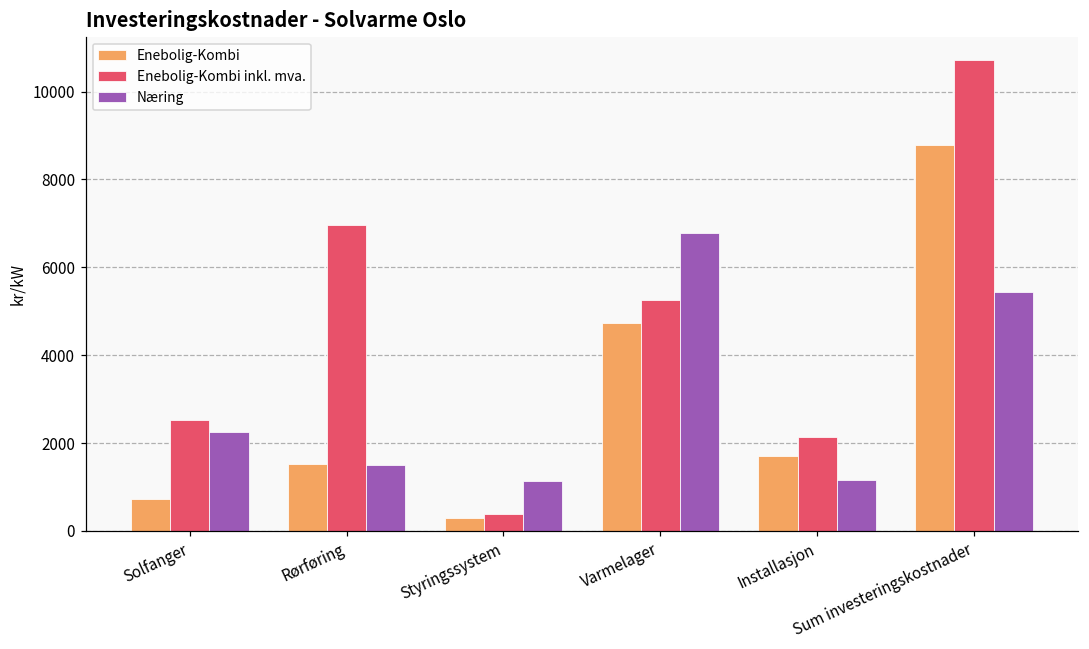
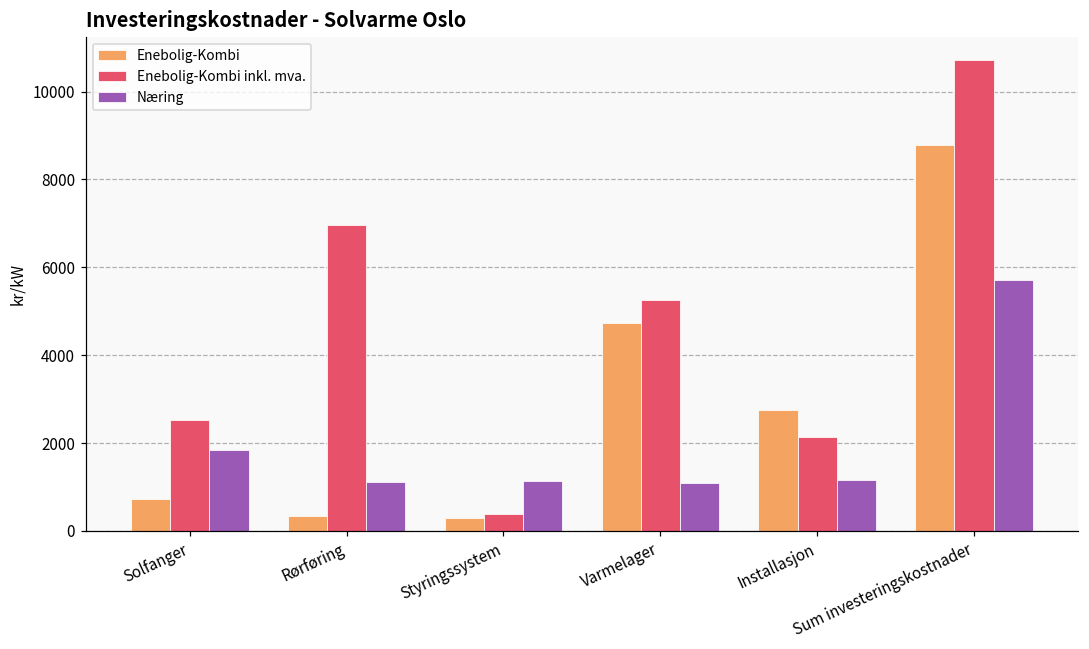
  {
    "Enebolig-Kombi": {
      "Solfanger": 700,
-     "Rørføring": 1500,
+     "Rørføring": 300,
      "Styringssystem": 300,
      "Varmelager": 4700,
-     "Installasjon": 1700,
+     "Installasjon": 2800,
      "Sum investeringskostnader": 8800
    },
    "Enebolig-Kombi inkl. mva.": {
      "Solfanger": 2500,
      "Rørføring": 7000,
      "Styringssystem": 400,
      "Varmelager": 5300,
      "Installasjon": 2100,
      "Sum investeringskostnader": 10700
    },
    "Næring": {
-     "Solfanger": 2200,
-     "Rørføring": 1500,
+     "Solfanger": 1900,
+     "Rørføring": 1100,
      "Styringssystem": 1100,
-     "Varmelager": 6800,
+     "Varmelager": 1100,
      "Installasjon": 1100,
-     "Sum investeringskostnader": 5400
+     "Sum investeringskostnader": 5700
    }
  }
